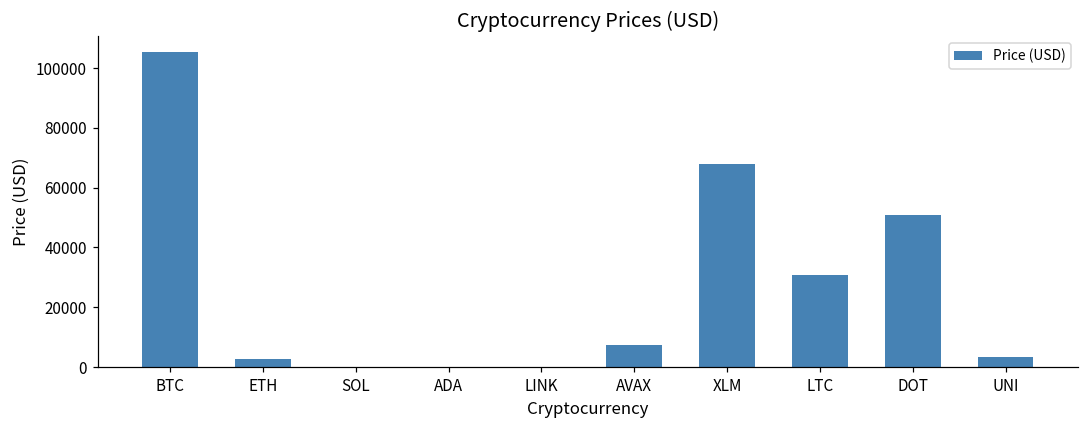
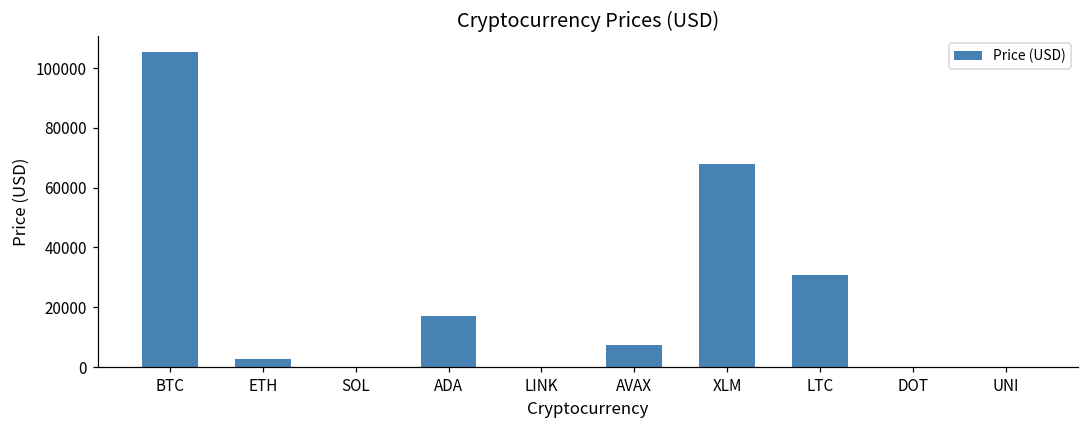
  {
    "BTC": 105000,
    "ETH": 3000,
-   "ADA": 0,
+   "ADA": 17000,
    "AVAX": 7000,
    "XLM": 68000,
    "LTC": 31000,
-   "DOT": 51000,
-   "UNI": 3000
+   "DOT": 0,
+   "UNI": 0
  }
